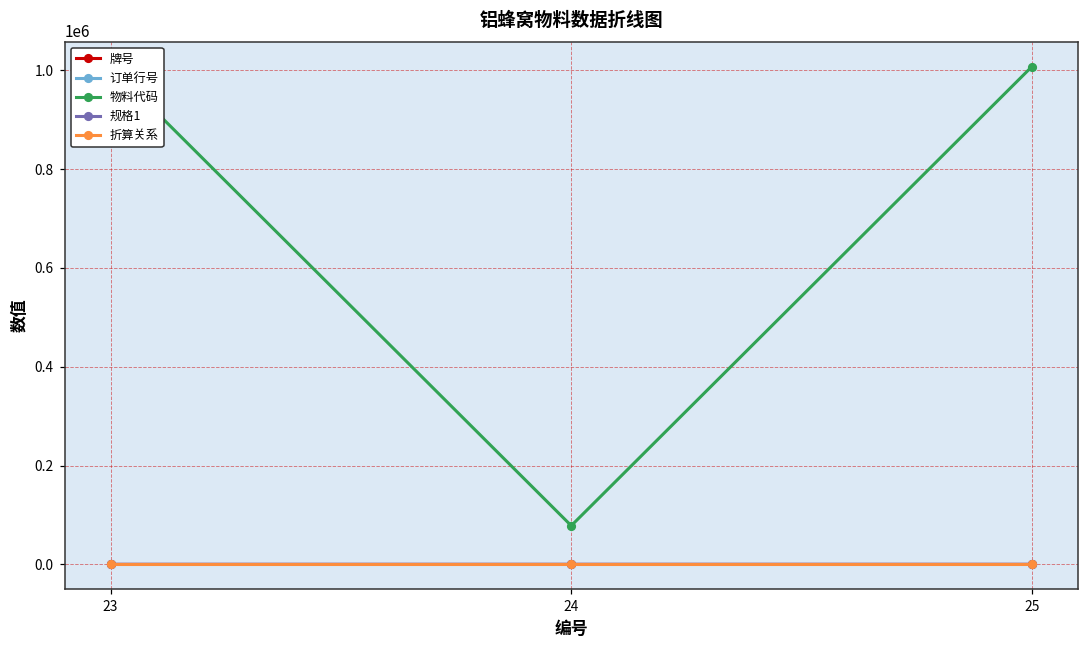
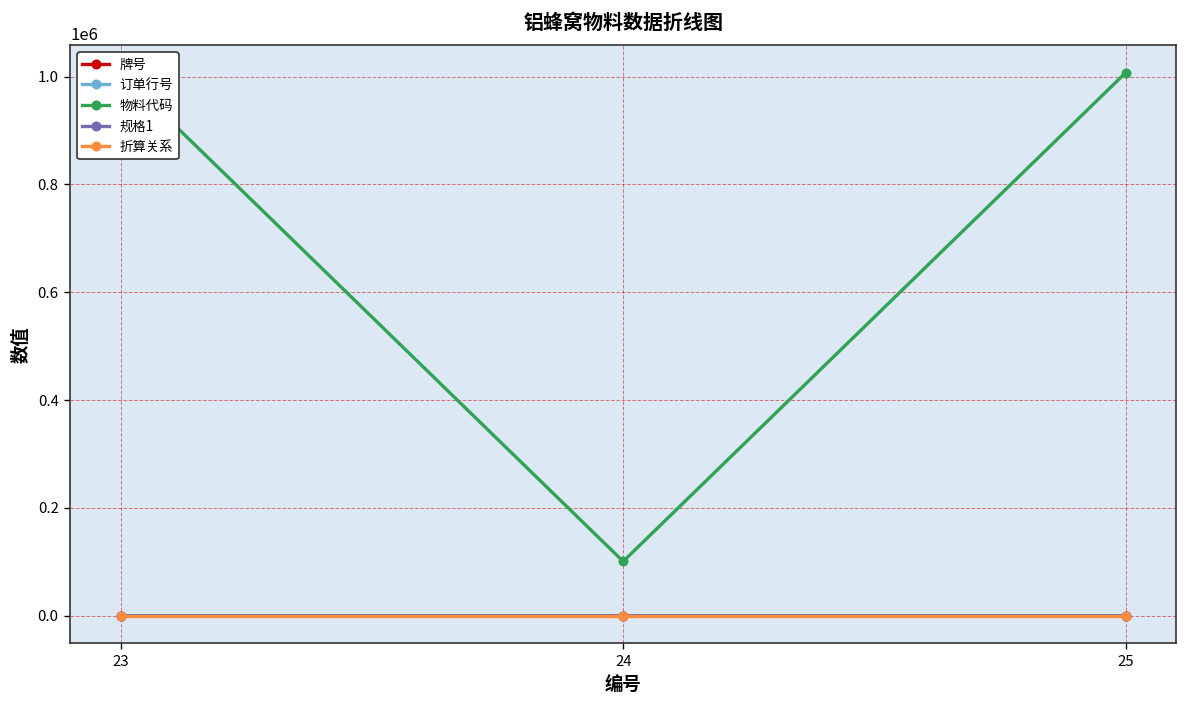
  {
    "折算关系": {
      "23": 0,
      "24": 0,
      "25": 0
    },
    "物料代码": {
-     "24": 80000,
+     "24": 100000,
      "25": 1010000
    }
  }
